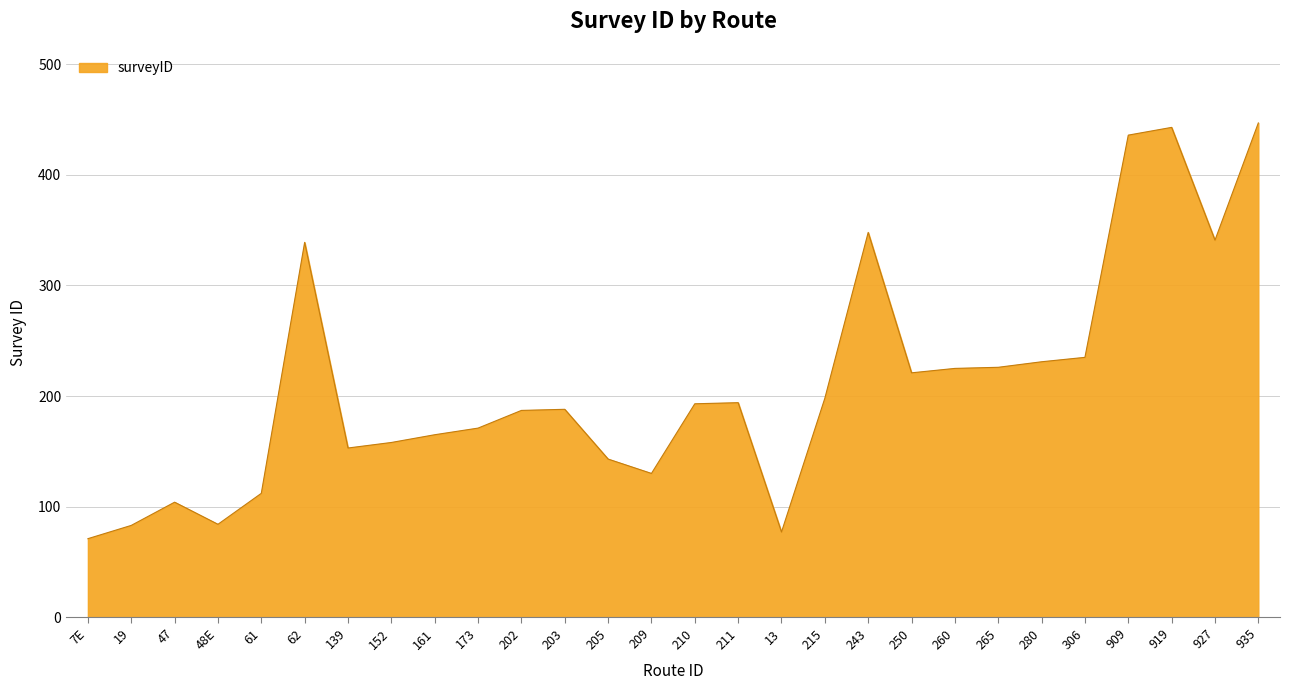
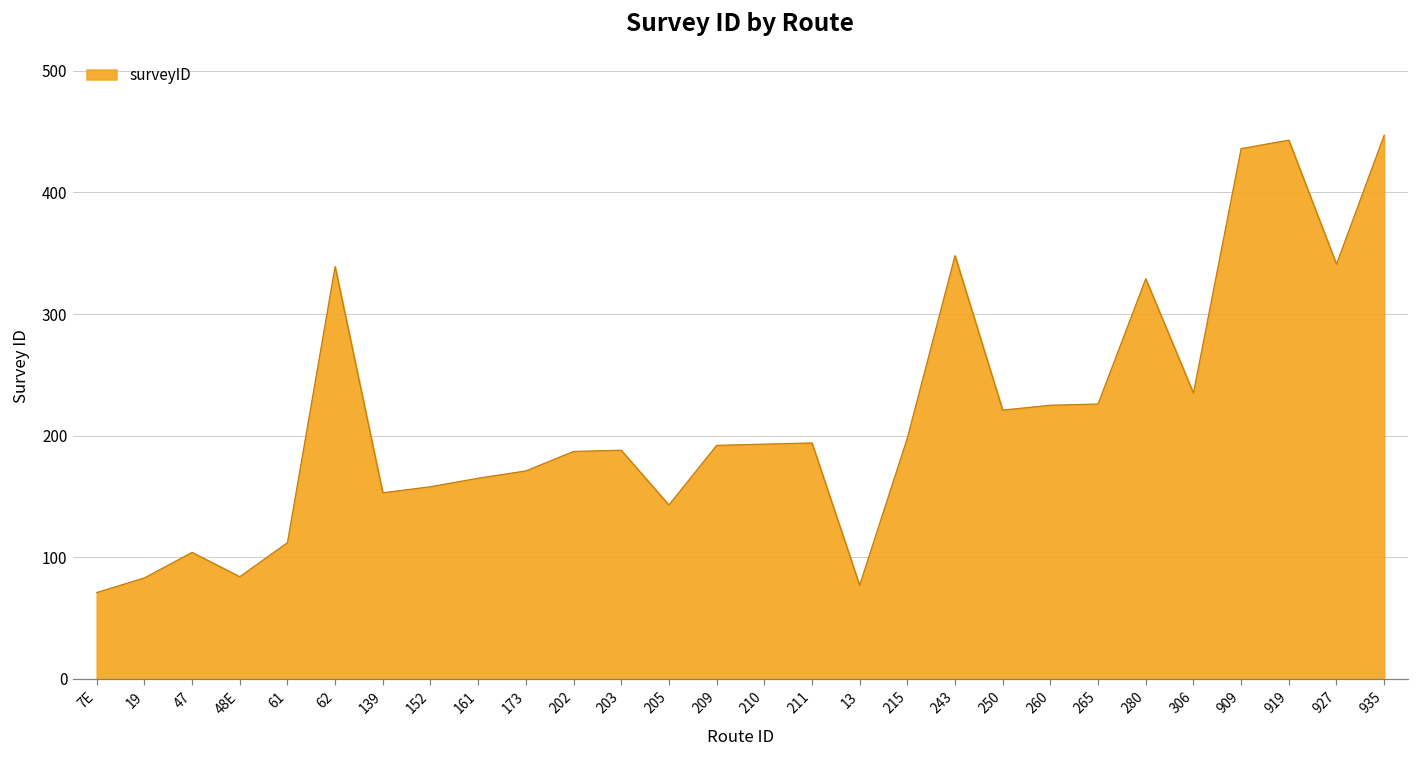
  {
    "7E": 71,
    "19": 83,
    "47": 104,
    "48E": 84,
    "61": 112,
    "62": 339,
    "139": 153,
    "152": 158,
    "161": 165,
    "173": 171,
    "202": 187,
    "203": 188,
    "205": 143,
-   "209": 130,
+   "209": 192,
    "210": 193,
    "211": 194,
    "13": 77,
    "215": 198,
    "243": 348,
    "250": 221,
    "260": 225,
    "265": 226,
-   "280": 231,
+   "280": 329,
    "306": 235,
    "909": 436,
    "919": 443,
    "927": 341,
    "935": 447
  }
